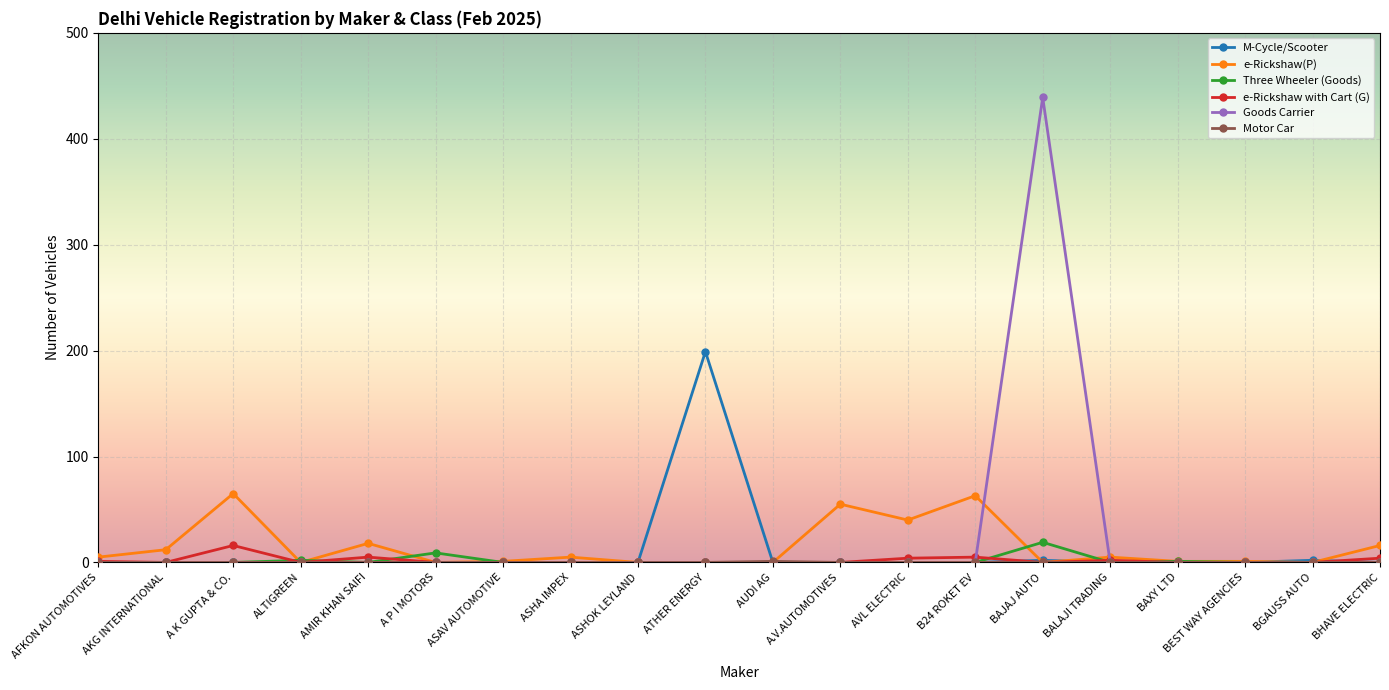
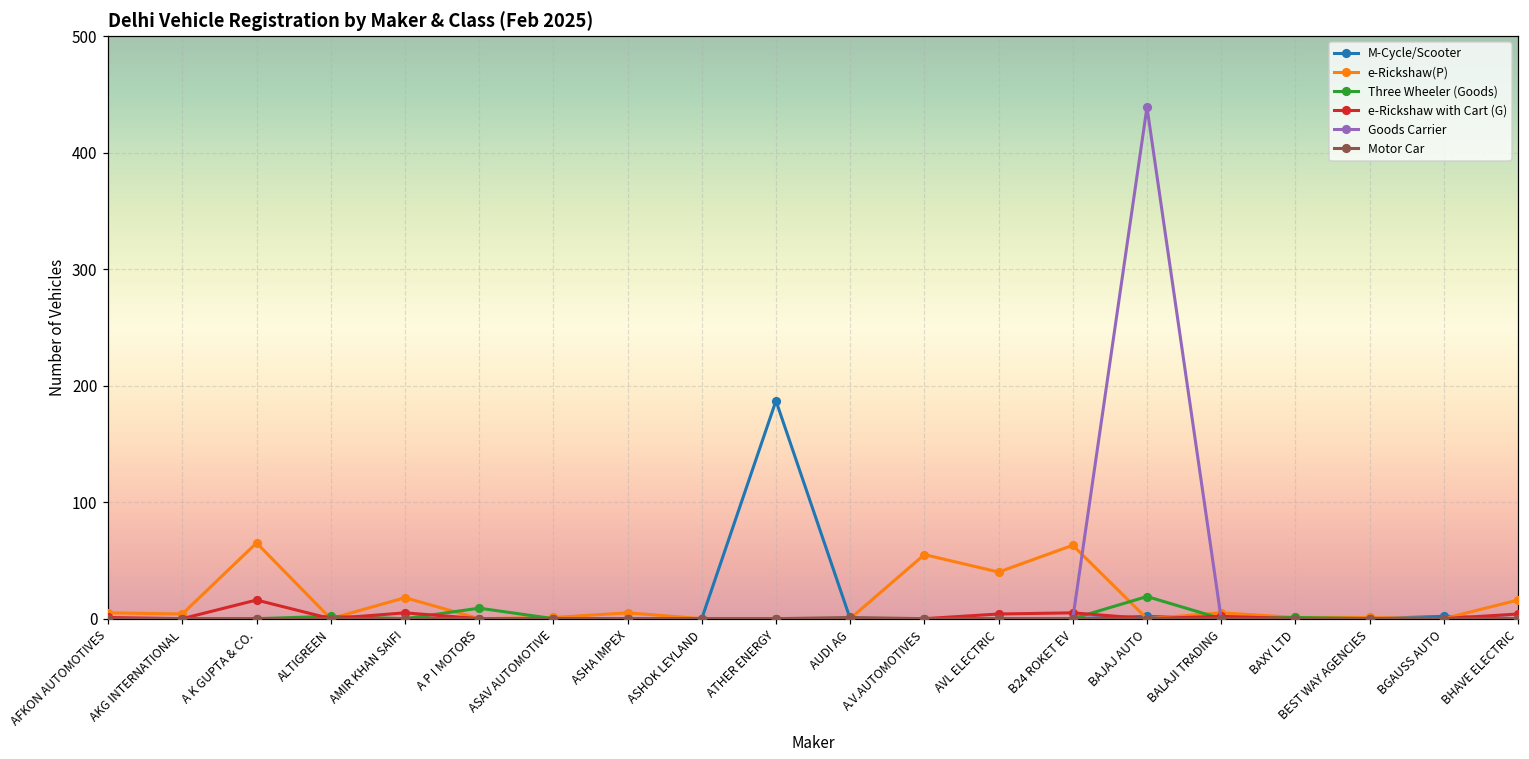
  {
    "M-Cycle/Scooter": {
-     "ATHER ENERGY": 199
+     "ATHER ENERGY": 187
    },
    "e-Rickshaw(P)": {
      "AFKON AUTOMOTIVES": 5,
-     "AKG INTERNATIONAL": 12,
+     "AKG INTERNATIONAL": 4,
      "A K GUPTA & CO.": 65,
      "AMIR KHAN SAIFI": 18,
      "ASHA IMPEX": 5,
      "A.V.AUTOMOTIVES": 55,
      "AVL ELECTRIC": 40,
      "B24 ROKET EV": 63,
      "BALAJI TRADING": 5,
      "BHAVE ELECTRIC": 16
    },
    "Three Wheeler (Goods)": {
      "A P I MOTORS": 9,
      "BAJAJ AUTO": 19
    },
    "e-Rickshaw with Cart (G)": {
      "A K GUPTA & CO.": 16,
      "AMIR KHAN SAIFI": 5,
      "AVL ELECTRIC": 4,
      "B24 ROKET EV": 5,
      "BHAVE ELECTRIC": 4
    },
    "Goods Carrier": {
      "BAJAJ AUTO": 439
    }
  }
